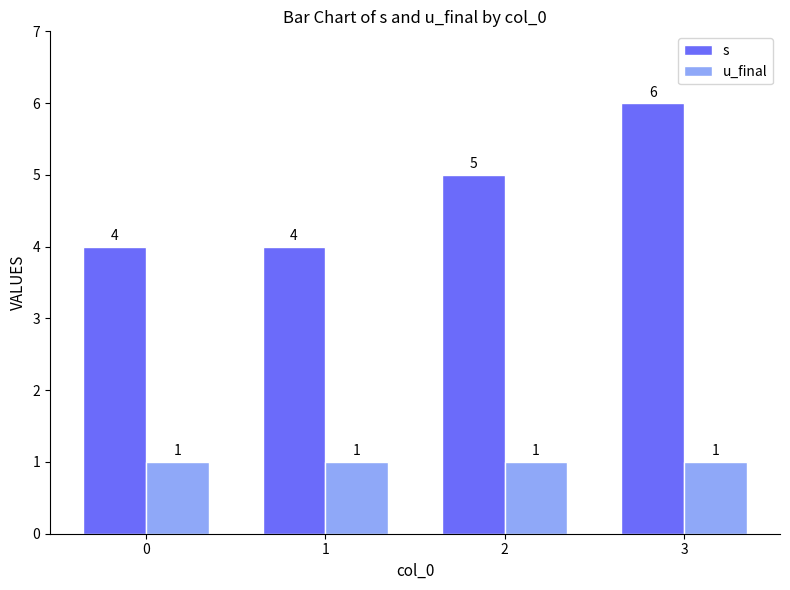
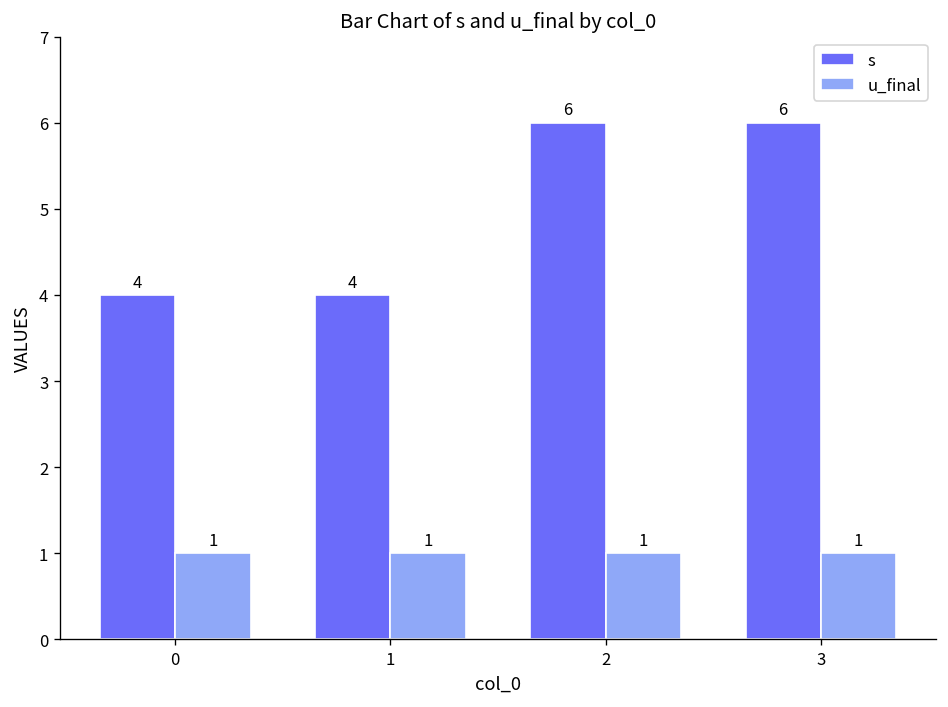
  {
    "s": {
      "0": 4,
      "1": 4,
-     "2": 5,
+     "2": 6,
      "3": 6
    },
    "u_final": {
      "0": 1,
      "1": 1,
      "2": 1,
      "3": 1
    }
  }
